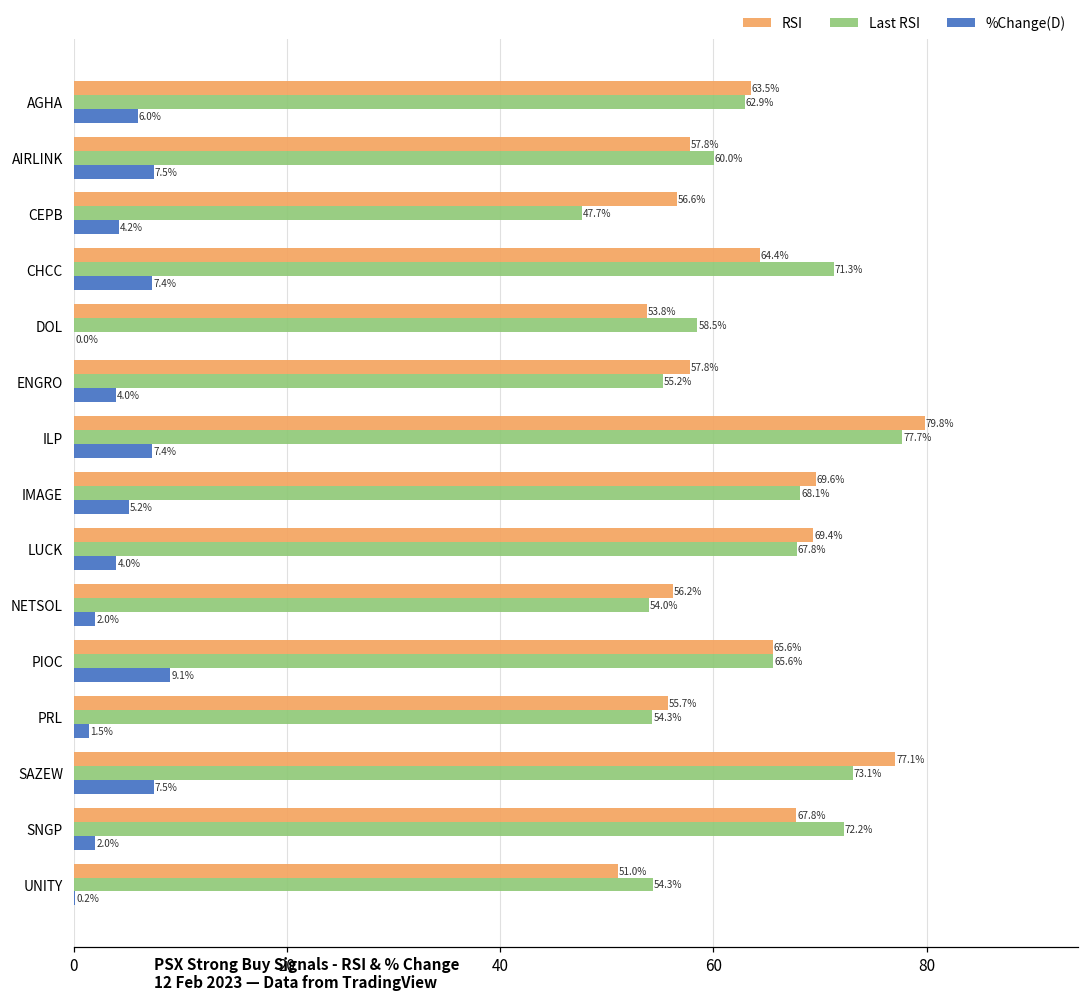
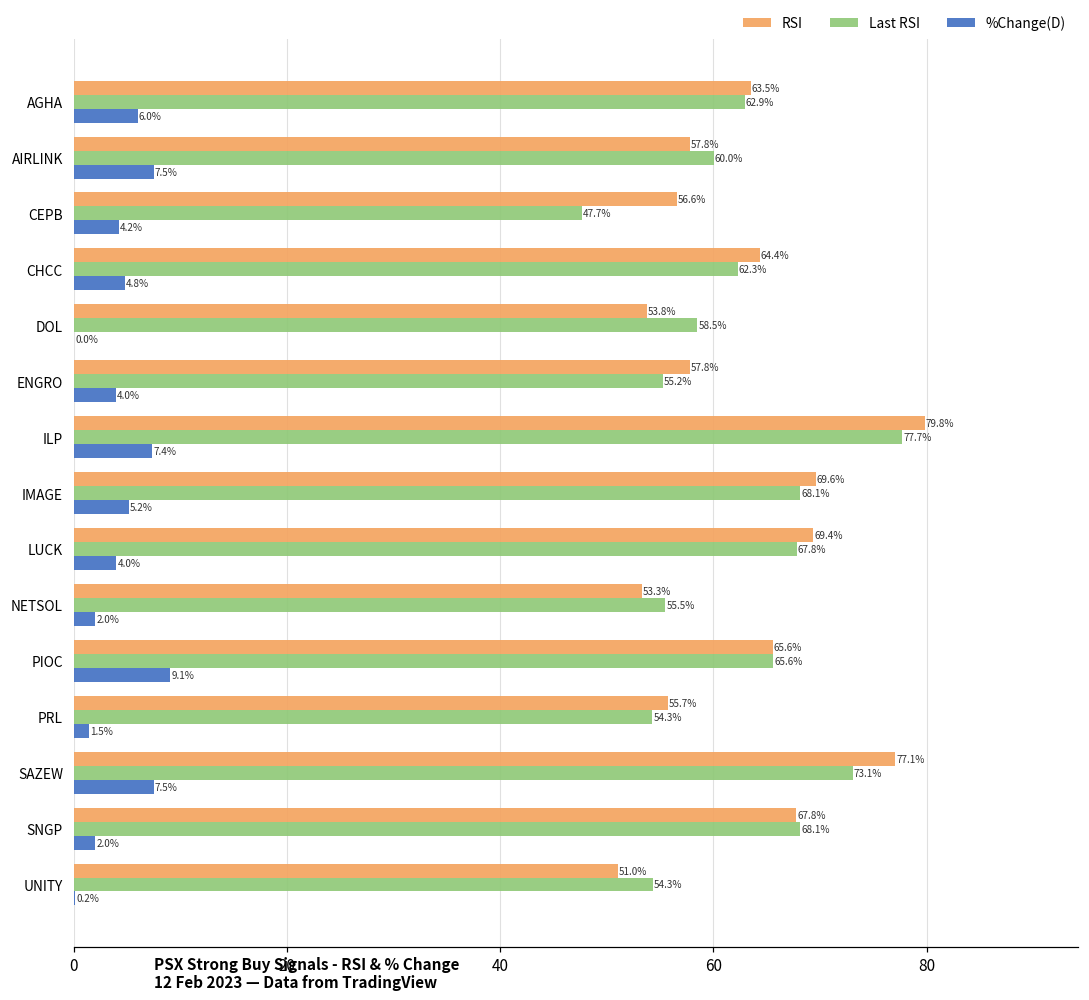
  {
    "RSI": {
      "AGHA": "63.5%",
      "AIRLINK": "57.8%",
      "CEPB": "56.6%",
      "CHCC": "64.4%",
      "DOL": "53.8%",
      "ENGRO": "57.8%",
      "ILP": "79.8%",
      "IMAGE": "69.6%",
      "LUCK": "69.4%",
-     "NETSOL": "56.2%",
+     "NETSOL": "53.3%",
      "PIOC": "65.6%",
      "PRL": "55.7%",
      "SAZEW": "77.1%",
      "SNGP": "67.8%",
      "UNITY": "51.0%"
    },
    "Last RSI": {
      "AGHA": "62.9%",
      "AIRLINK": "60.0%",
      "CEPB": "47.7%",
-     "CHCC": "71.3%",
+     "CHCC": "62.3%",
      "DOL": "58.5%",
      "ENGRO": "55.2%",
      "ILP": "77.7%",
      "IMAGE": "68.1%",
      "LUCK": "67.8%",
-     "NETSOL": "54.0%",
+     "NETSOL": "55.5%",
      "PIOC": "65.6%",
      "PRL": "54.3%",
      "SAZEW": "73.1%",
-     "SNGP": "72.2%",
+     "SNGP": "68.1%",
      "UNITY": "54.3%"
    },
    "%Change(D)": {
      "AGHA": "6.0%",
      "AIRLINK": "7.5%",
      "CEPB": "4.2%",
-     "CHCC": "7.4%",
+     "CHCC": "4.8%",
      "DOL": "0.0%",
      "ENGRO": "4.0%",
      "ILP": "7.4%",
      "IMAGE": "5.2%",
      "LUCK": "4.0%",
      "NETSOL": "2.0%",
      "PIOC": "9.1%",
      "PRL": "1.5%",
      "SAZEW": "7.5%",
      "SNGP": "2.0%",
      "UNITY": "0.2%"
    }
  }
